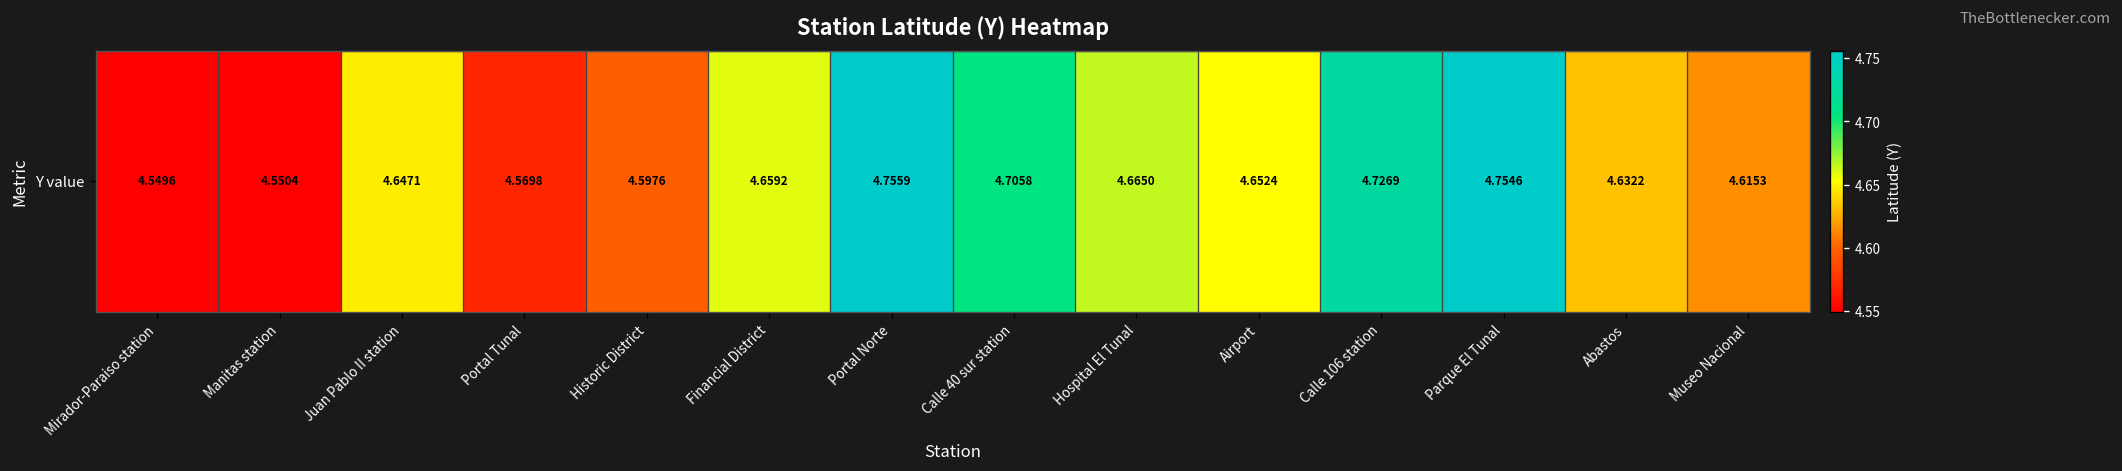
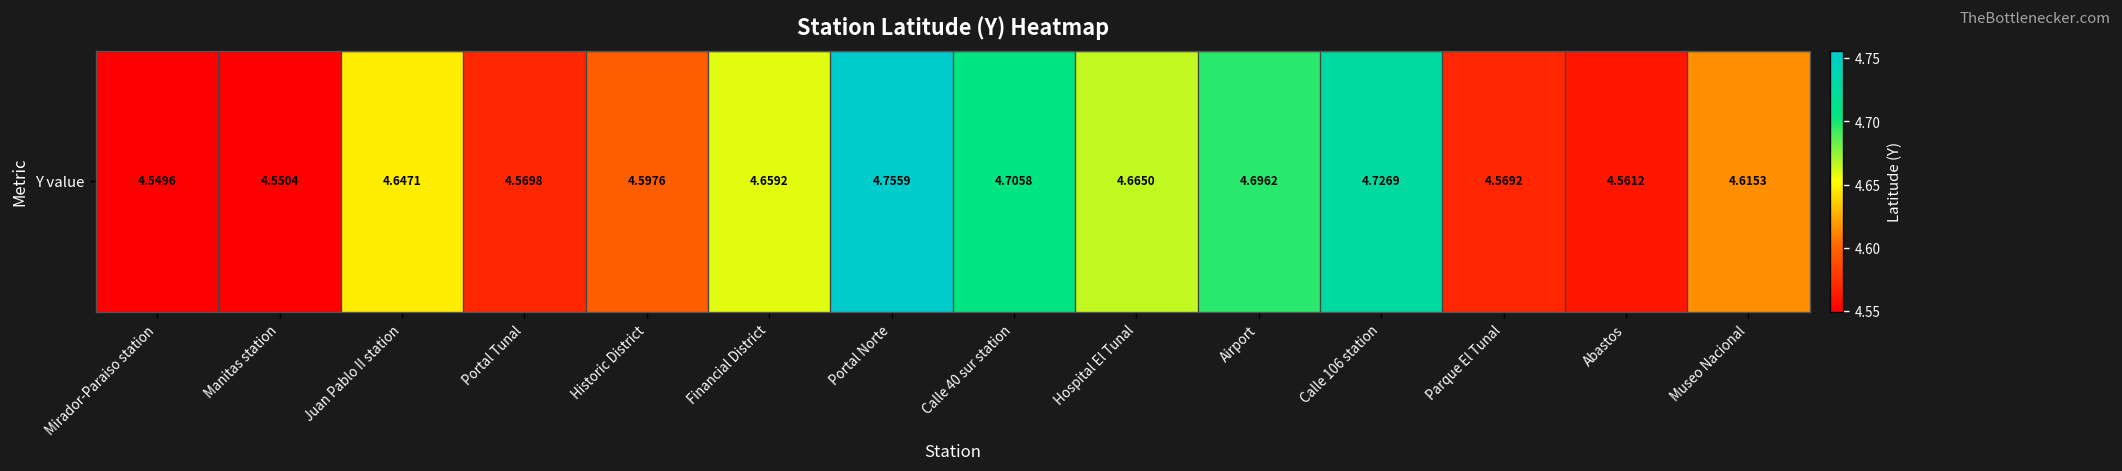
  {
    "Y value": {
      "Mirador-Paraiso station": 4.5496,
      "Manitas station": 4.5504,
      "Juan Pablo II station": 4.6471,
      "Portal Tunal": 4.5698,
      "Historic District": 4.5976,
      "Financial District": 4.6592,
      "Portal Norte": 4.7559,
      "Calle 40 sur station": 4.7058,
      "Hospital El Tunal": 4.6650,
-     "Airport": 4.6524,
+     "Airport": 4.6962,
      "Calle 106 station": 4.7269,
-     "Parque El Tunal": 4.7546,
-     "Abastos": 4.6322,
+     "Parque El Tunal": 4.5692,
+     "Abastos": 4.5612,
      "Museo Nacional": 4.6153
    }
  }
